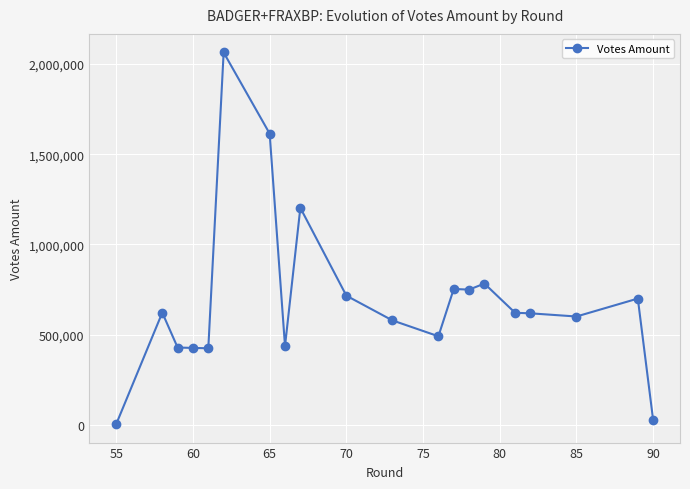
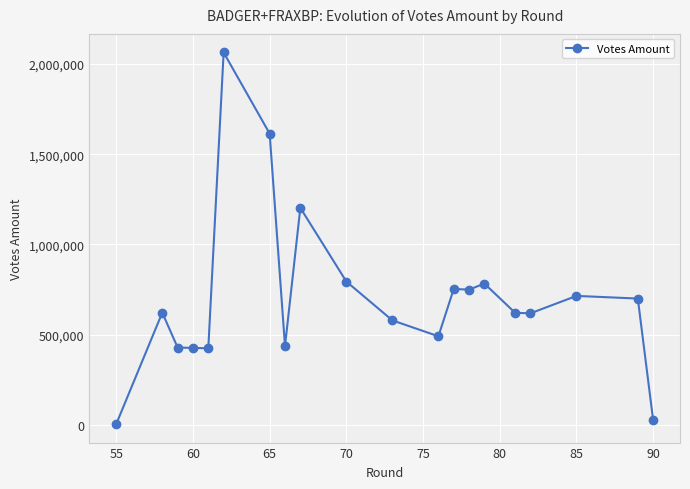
  {
    "55": "0",
    "60": "430,000",
    "65": "1,610,000",
-   "70": "720,000",
-   "85": "600,000",
+   "70": "790,000",
+   "85": "710,000",
    "90": "20,000"
  }
